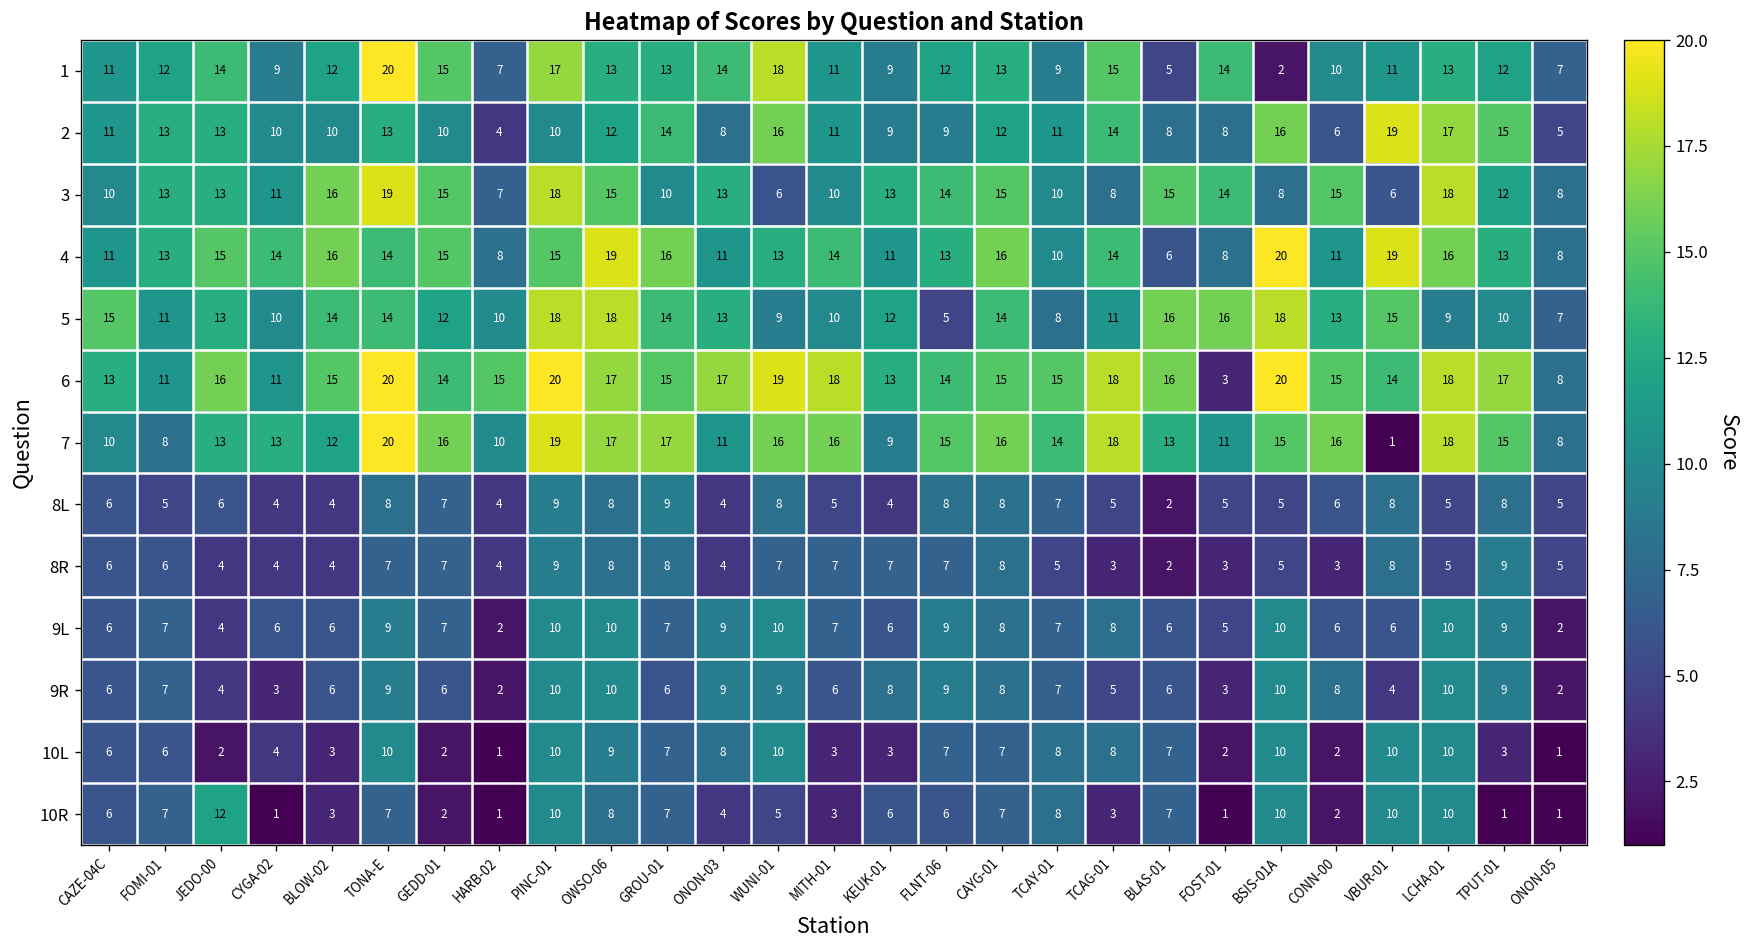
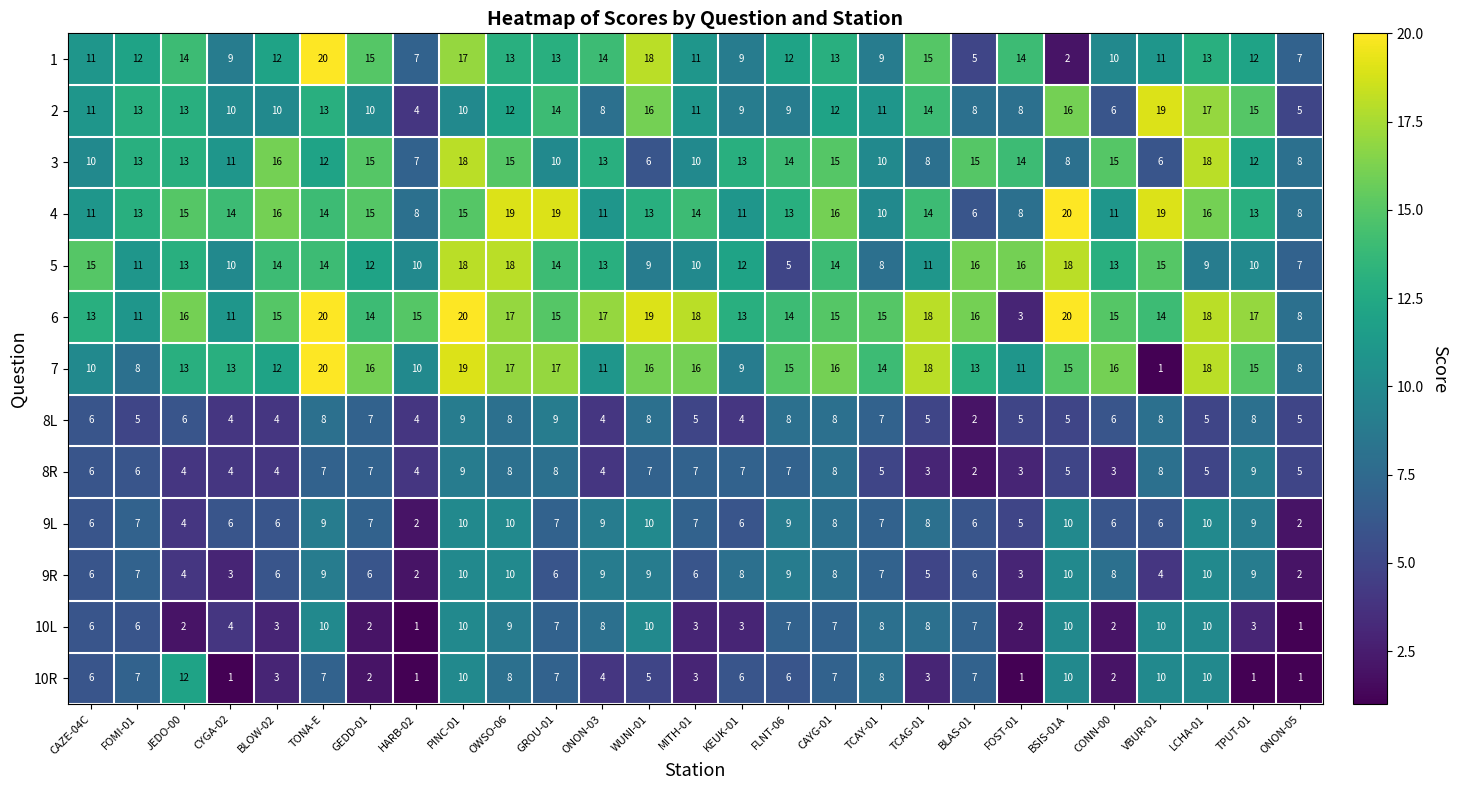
  {
    "3": {
      "CAZE-04C": 10,
      "FOMI-01": 13,
      "JEDO-00": 13,
      "CYGA-02": 11,
      "BLOW-02": 16,
-     "TONA-E": 19,
+     "TONA-E": 12,
      "GEDD-01": 15,
      "HARB-02": 7,
      "PINC-01": 18,
      "OWSO-06": 15,
      "GROU-01": 10,
      "ONON-03": 13,
      "WUNI-01": 6,
      "MITH-01": 10,
      "KEUK-01": 13,
      "FLNT-06": 14,
      "CAYG-01": 15,
      "TCAY-01": 10,
      "TCAG-01": 8,
      "BLAS-01": 15,
      "FOST-01": 14,
      "BSIS-01A": 8,
      "CONN-00": 15,
      "VBUR-01": 6,
      "LCHA-01": 18,
      "TPUT-01": 12,
      "ONON-05": 8
    },
    "4": {
      "CAZE-04C": 11,
      "FOMI-01": 13,
      "JEDO-00": 15,
      "CYGA-02": 14,
      "BLOW-02": 16,
      "TONA-E": 14,
      "GEDD-01": 15,
      "HARB-02": 8,
      "PINC-01": 15,
      "OWSO-06": 19,
-     "GROU-01": 16,
+     "GROU-01": 19,
      "ONON-03": 11,
      "WUNI-01": 13,
      "MITH-01": 14,
      "KEUK-01": 11,
      "FLNT-06": 13,
      "CAYG-01": 16,
      "TCAY-01": 10,
      "TCAG-01": 14,
      "BLAS-01": 6,
      "FOST-01": 8,
      "BSIS-01A": 20,
      "CONN-00": 11,
      "VBUR-01": 19,
      "LCHA-01": 16,
      "TPUT-01": 13,
      "ONON-05": 8
    }
  }
